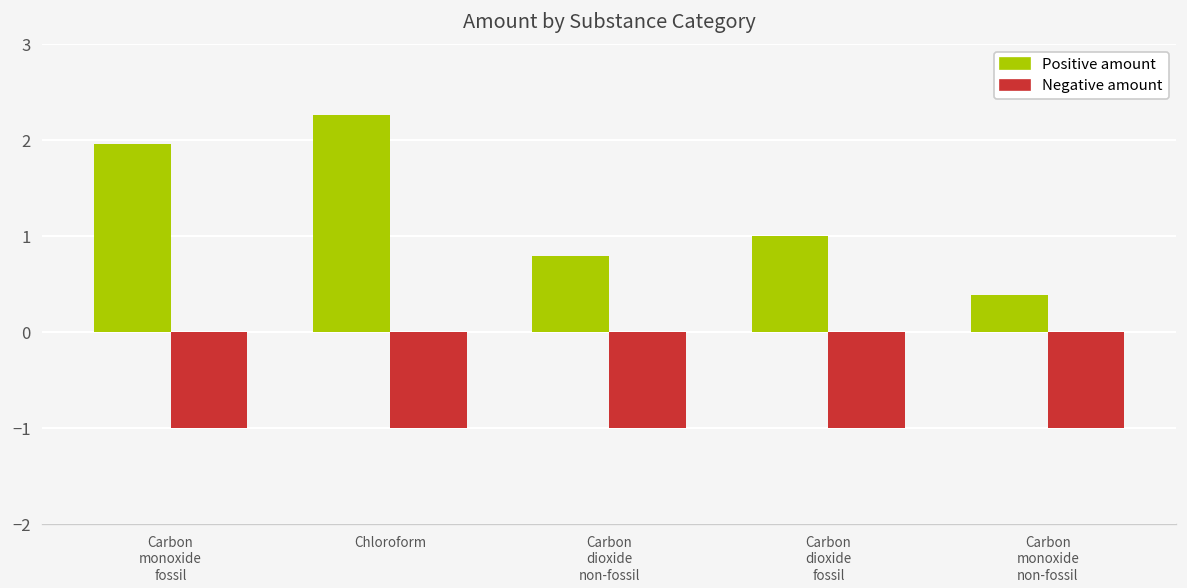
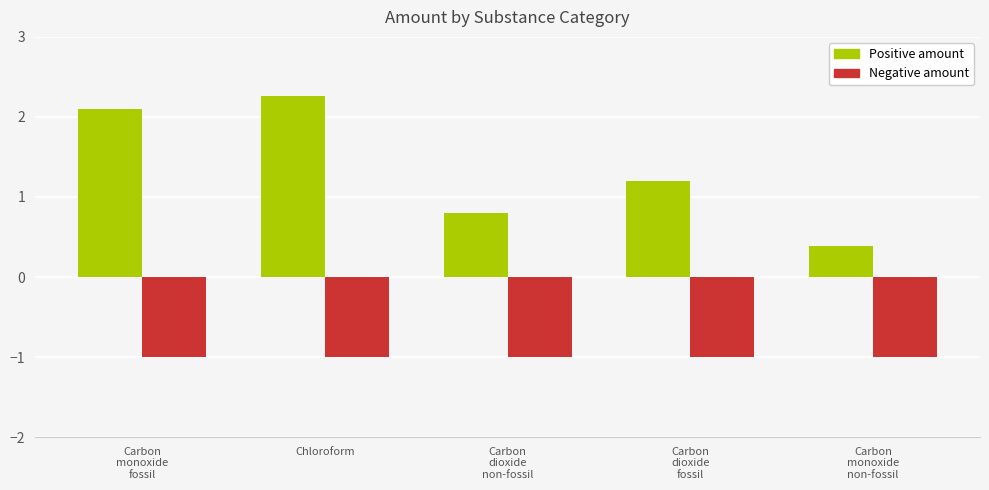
  {
    "Positive amount": {
-     "Carbon monoxide fossil": 2.0,
+     "Carbon monoxide fossil": 2.1,
      "Chloroform": 2.3,
      "Carbon dioxide non-fossil": 0.8,
-     "Carbon dioxide fossil": 1.0,
+     "Carbon dioxide fossil": 1.2,
      "Carbon monoxide non-fossil": 0.4
    },
    "Negative amount": {
      "Carbon monoxide fossil": -1.0,
      "Chloroform": -1.0,
      "Carbon dioxide non-fossil": -1.0,
      "Carbon dioxide fossil": -1.0,
      "Carbon monoxide non-fossil": -1.0
    }
  }
